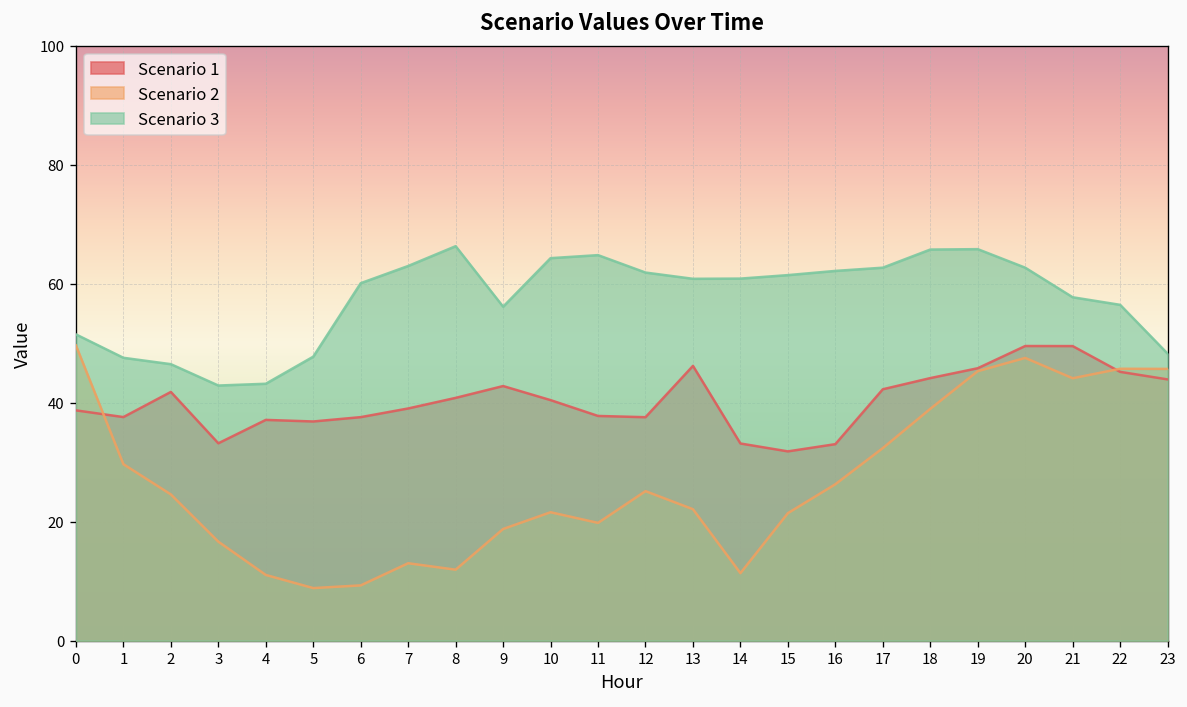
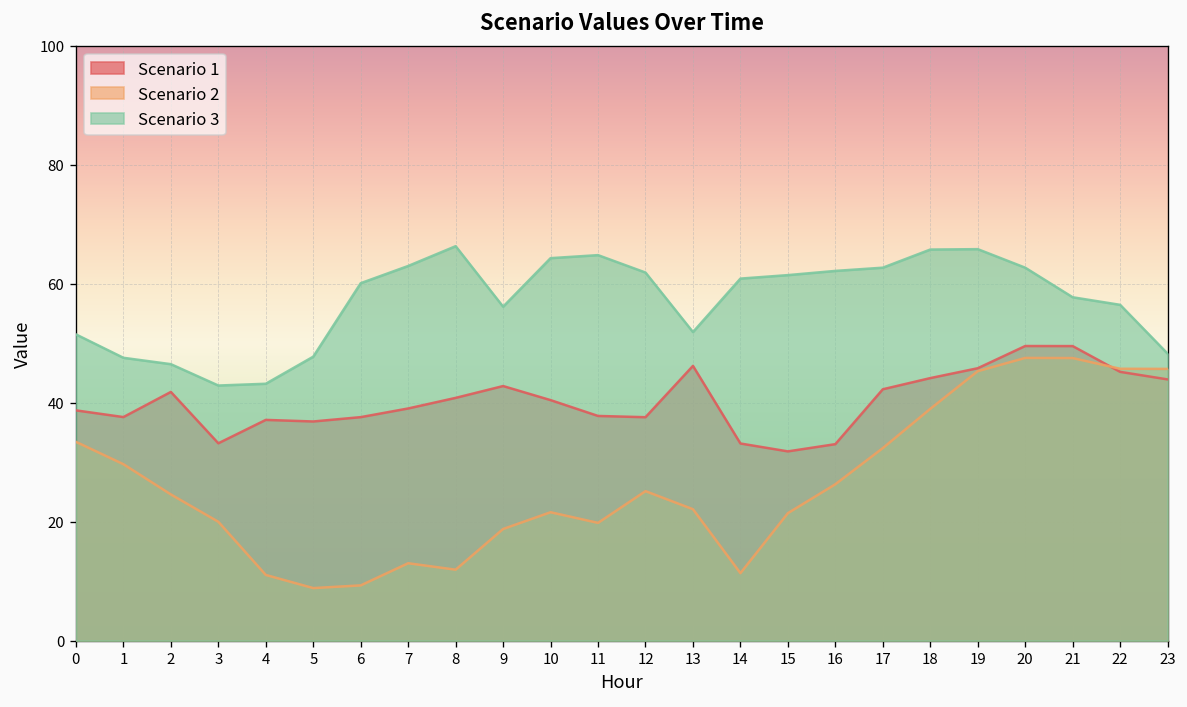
  {
    "Scenario 1": {
      "0": 39,
      "1": 38,
      "2": 42,
      "3": 33,
      "4": 37,
      "5": 37,
      "6": 38,
      "7": 39,
      "8": 41,
      "9": 43,
      "10": 40,
      "11": 38,
      "12": 38,
      "13": 46,
      "14": 33,
      "15": 32,
      "16": 33,
      "17": 42,
      "18": 44,
      "20": 50,
      "21": 50,
      "22": 45,
      "23": 44
    },
    "Scenario 2": {
-     "0": 50,
+     "0": 33,
      "1": 30,
      "2": 25,
-     "3": 17,
+     "3": 20,
      "4": 11,
      "5": 9,
      "6": 9,
      "7": 13,
      "8": 12,
      "9": 19,
      "10": 22,
      "11": 20,
      "12": 25,
      "13": 22,
      "14": 11,
      "15": 21,
      "16": 26,
      "17": 32,
      "18": 39,
      "20": 48,
-     "21": 44,
+     "21": 47,
      "22": 46,
      "23": 46
    },
    "Scenario 3": {
      "0": 51,
      "1": 48,
      "2": 46,
      "3": 43,
      "4": 43,
      "5": 48,
      "6": 60,
      "7": 63,
      "8": 66,
      "9": 56,
      "10": 64,
      "11": 65,
      "12": 62,
-     "13": 61,
+     "13": 52,
      "14": 61,
      "15": 61,
      "16": 62,
      "17": 63,
      "18": 66,
      "19": 66,
      "20": 63,
      "21": 58,
      "22": 56,
      "23": 48
    }
  }
